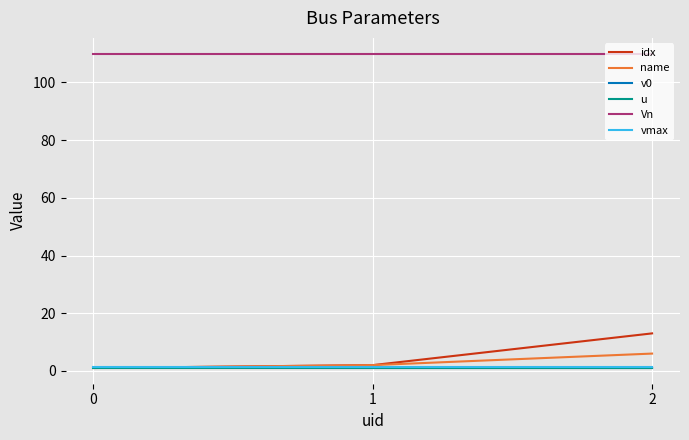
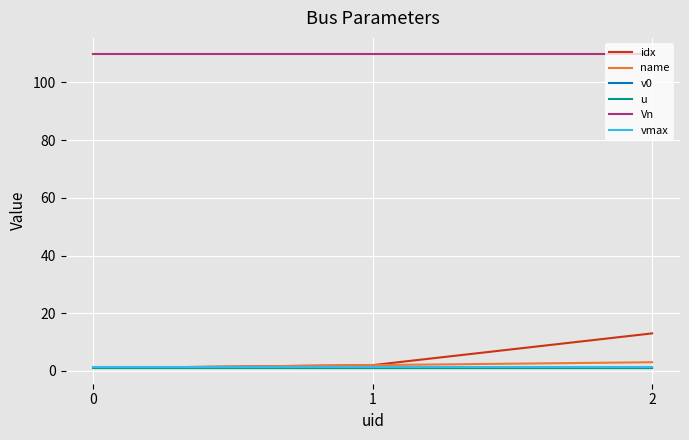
  {
    "idx": {
      "2": 13
    },
    "name": {
-     "2": 6
+     "2": 3
    },
    "Vn": {
      "0": 110,
      "1": 110
    }
  }
